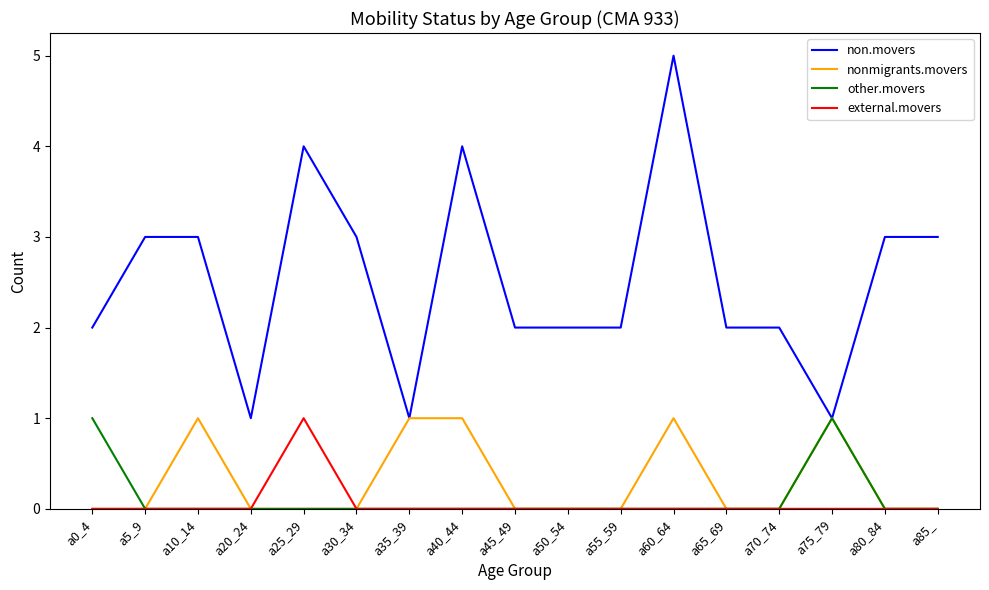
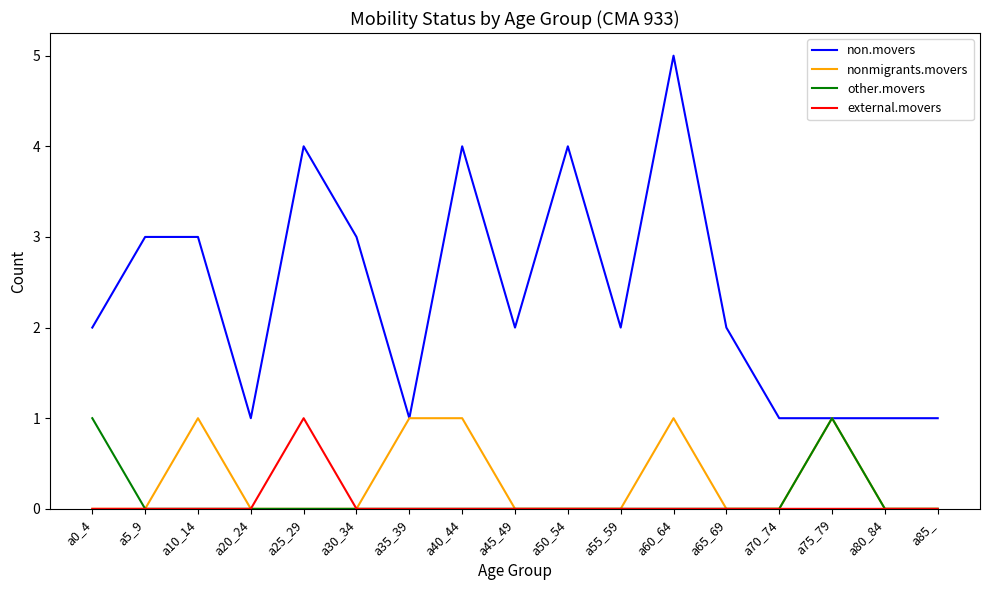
  {
    "non.movers": {
      "a0_4": 2,
      "a5_9": 3,
      "a10_14": 3,
      "a20_24": 1,
      "a25_29": 4,
      "a30_34": 3,
      "a40_44": 4,
      "a45_49": 2,
-     "a50_54": 2,
+     "a50_54": 4,
      "a55_59": 2,
      "a60_64": 5,
      "a65_69": 2,
-     "a70_74": 2,
-     "a80_84": 3,
-     "a85_": 3
+     "a70_74": 1,
+     "a80_84": 1,
+     "a85_": 1
    },
    "nonmigrants.movers": {
      "a10_14": 1,
      "a40_44": 1,
      "a60_64": 1
    },
    "other.movers": {
      "a0_4": 1
    },
    "external.movers": {
      "a25_29": 1,
      "a75_79": 0
    }
  }
